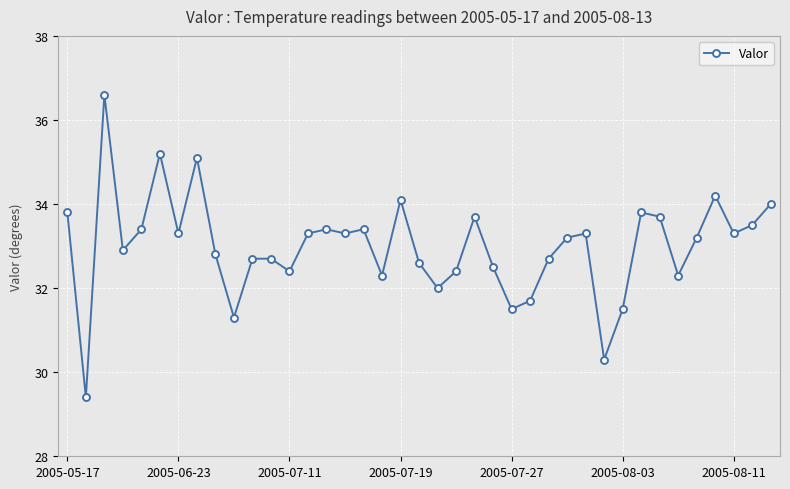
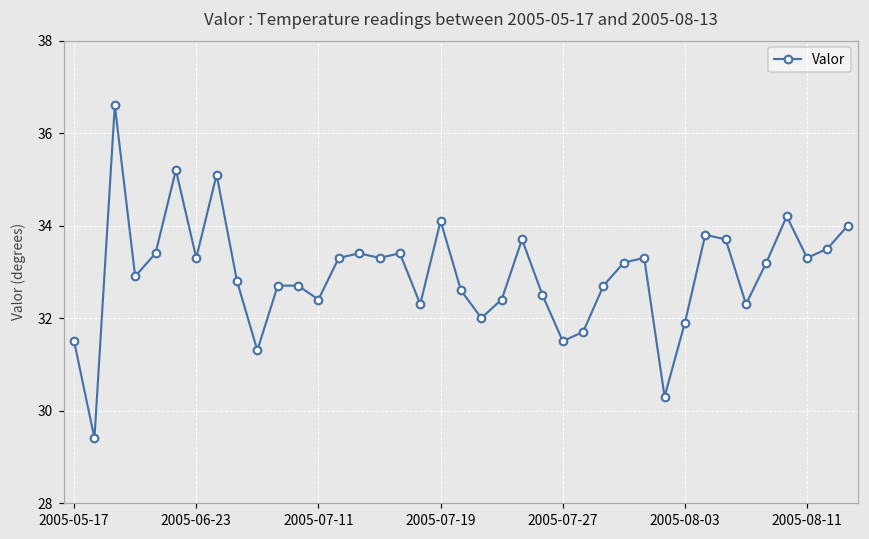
  {
-   "2005-05-17": 33.8,
+   "2005-05-17": 31.5,
    "2005-06-23": 33.3,
    "2005-07-11": 32.4,
    "2005-07-19": 34.1,
    "2005-07-27": 31.5,
-   "2005-08-03": 31.5,
+   "2005-08-03": 31.9,
    "2005-08-11": 33.3
  }
